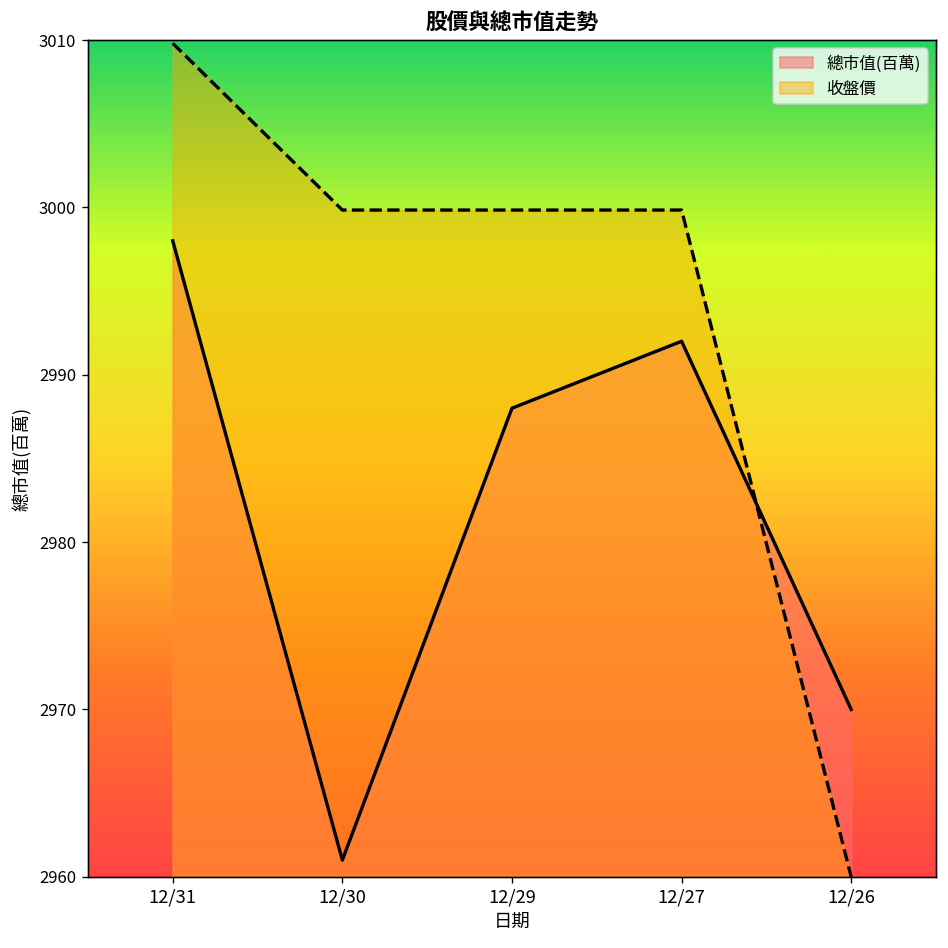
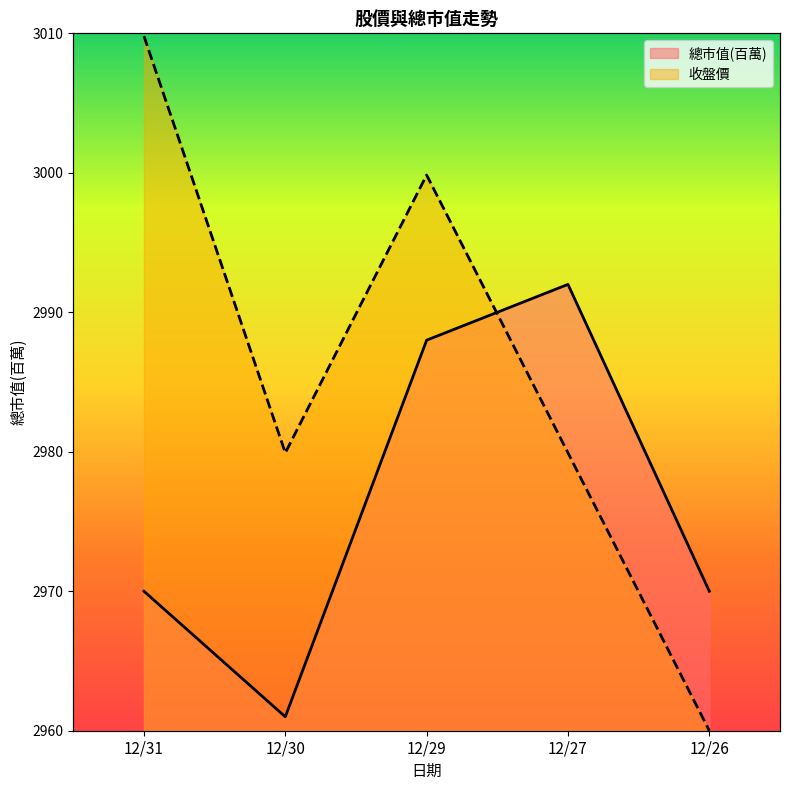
  {
    "總市值(百萬)": {
-     "12/31": 2998,
+     "12/31": 2970,
      "12/30": 2961,
      "12/29": 2988,
      "12/27": 2992,
      "12/26": 2970
    },
    "收盤價": {
      "12/31": 3009.8,
-     "12/30": 2999.8,
+     "12/30": 2979.9,
      "12/29": 2999.8,
-     "12/27": 2999.8,
+     "12/27": 2979.9,
      "12/26": 2960.0
    }
  }
